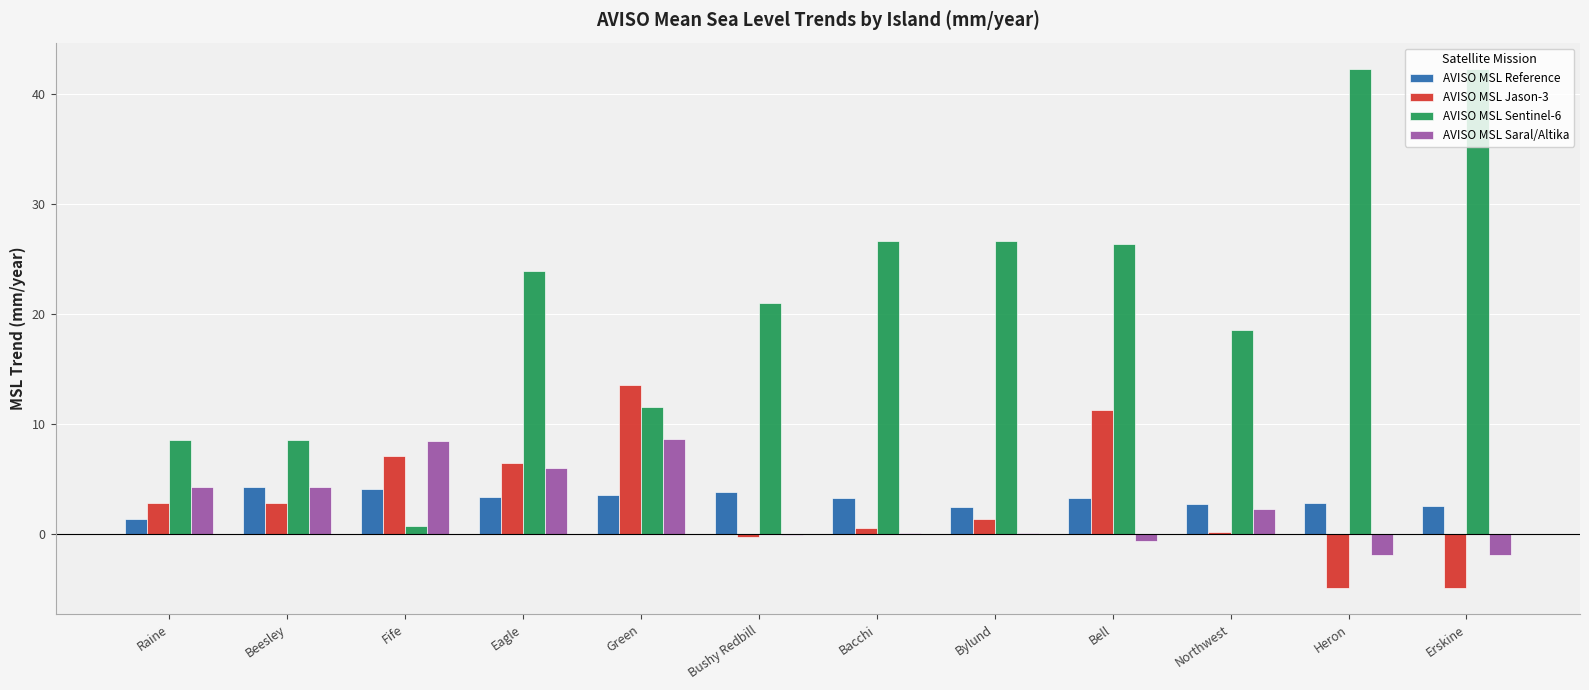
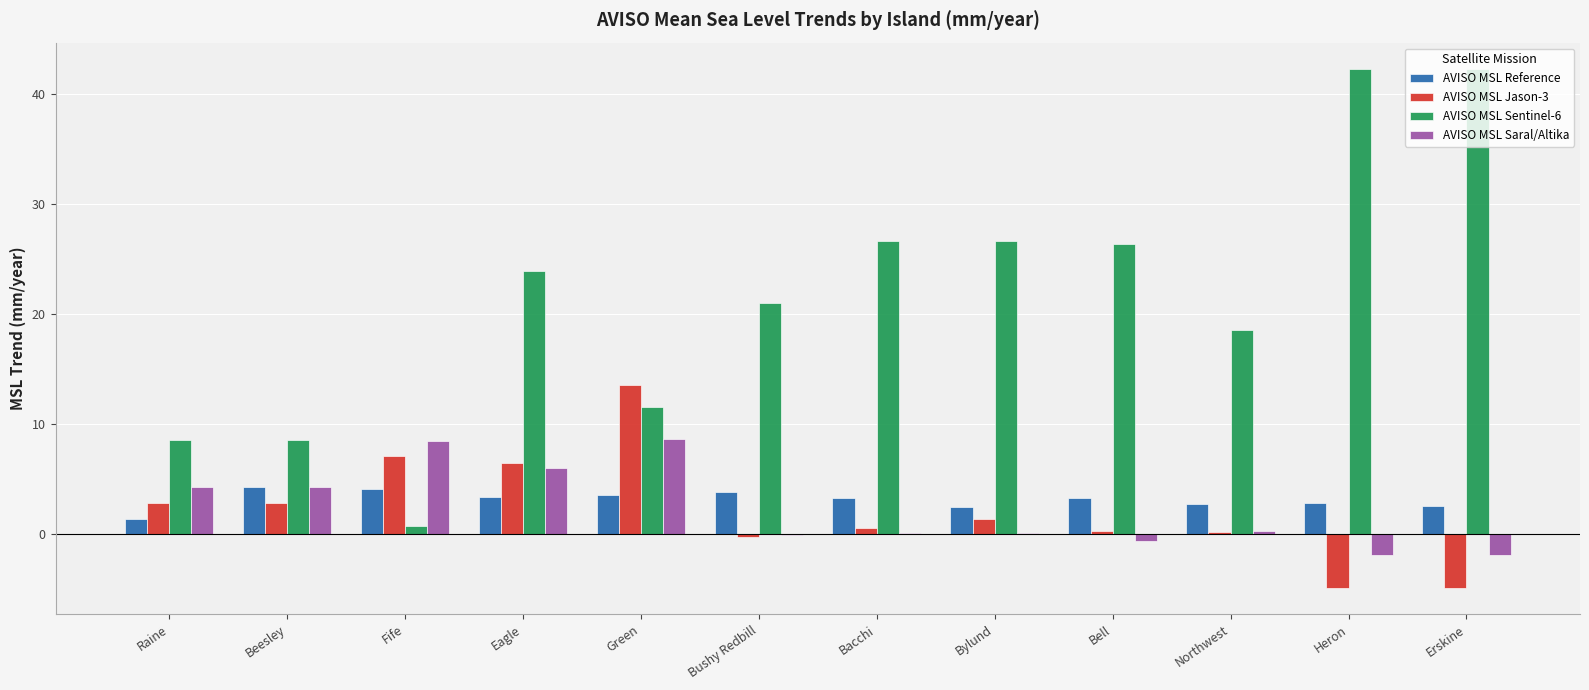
  {
    "AVISO MSL Reference": {
      "Raine": 1.4,
      "Beesley": 4.3,
      "Fife": 4.1,
      "Eagle": 3.4,
      "Green": 3.6,
      "Bushy Redbill": 3.8,
      "Bacchi": 3.3,
      "Bylund": 2.5,
      "Bell": 3.3,
      "Northwest": 2.8,
      "Heron": 2.8,
      "Erskine": 2.5
    },
    "AVISO MSL Jason-3": {
      "Raine": 2.8,
      "Beesley": 2.8,
      "Fife": 7.1,
      "Eagle": 6.5,
      "Green": 13.6,
      "Bushy Redbill": -0.2,
      "Bacchi": 0.5,
      "Bylund": 1.3,
-     "Bell": 11.3,
+     "Bell": 0.3,
      "Heron": -4.9,
      "Erskine": -4.9
    },
    "AVISO MSL Sentinel-6": {
      "Raine": 8.6,
      "Beesley": 8.6,
      "Fife": 0.7,
      "Eagle": 23.9,
      "Green": 11.5,
      "Bushy Redbill": 21.0,
      "Bacchi": 26.6,
      "Bylund": 26.6,
      "Bell": 26.4,
      "Northwest": 18.5,
      "Heron": 42.3
    },
    "AVISO MSL Saral/Altika": {
      "Raine": 4.3,
      "Beesley": 4.3,
      "Fife": 8.4,
      "Eagle": 6.0,
      "Green": 8.6,
      "Bell": -0.6,
-     "Northwest": 2.2,
+     "Northwest": 0.2,
      "Heron": -1.9,
      "Erskine": -1.9
    }
  }
